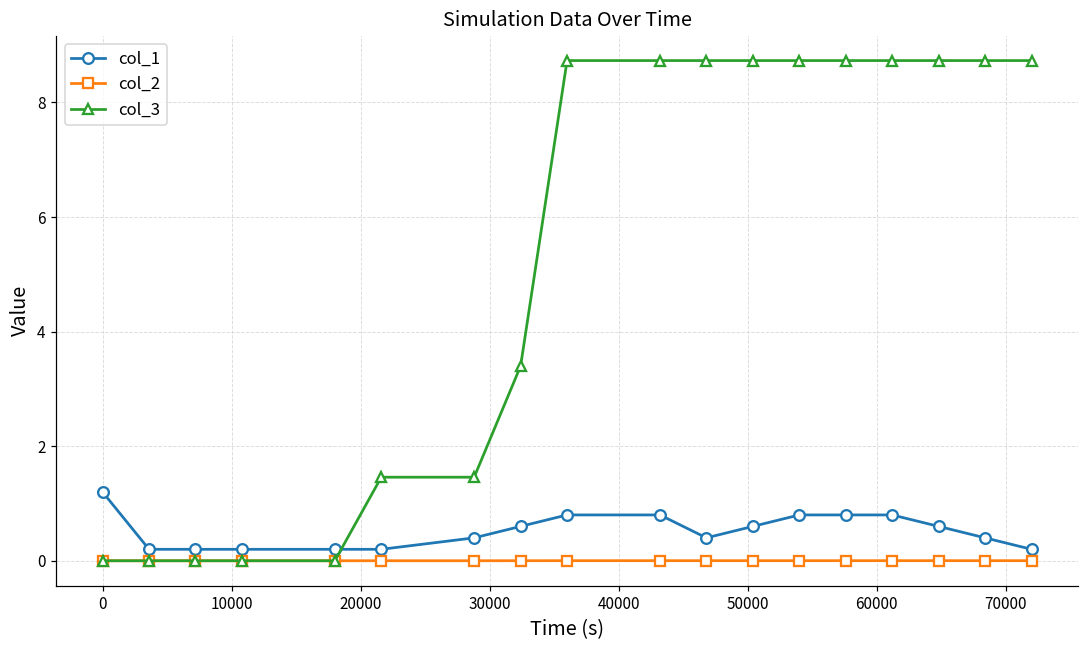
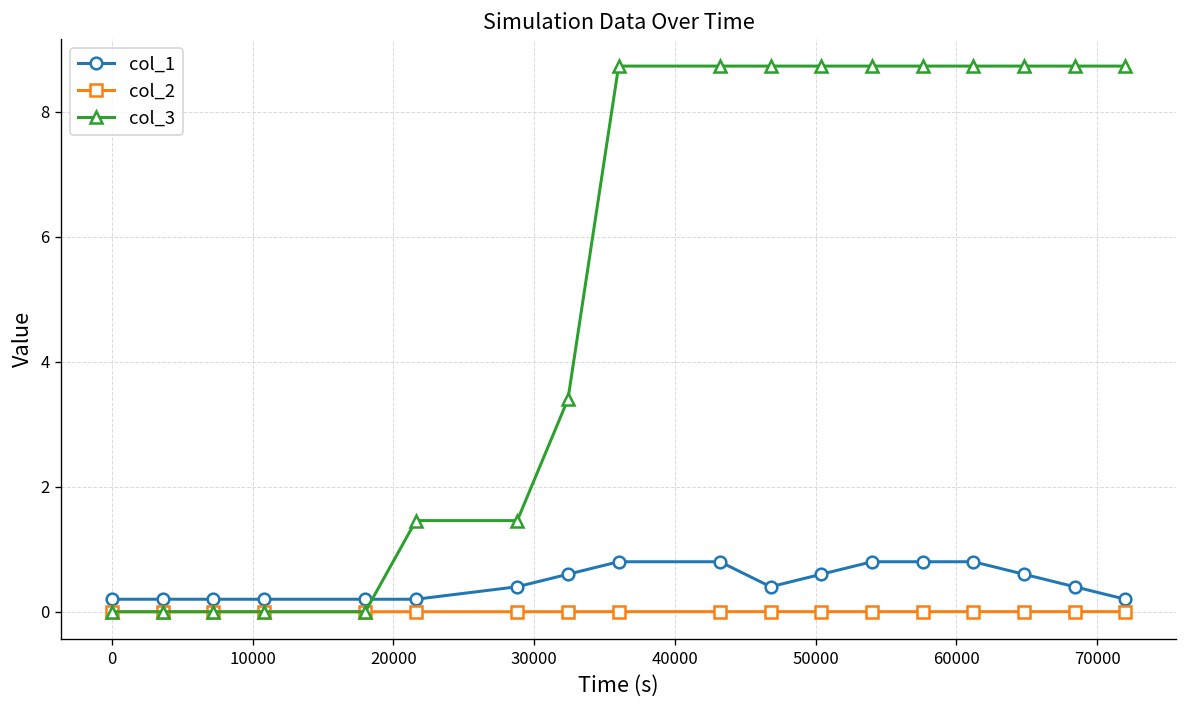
  {
    "col_1": {
-     "0": 1.2
+     "0": 0.2
    }
  }
